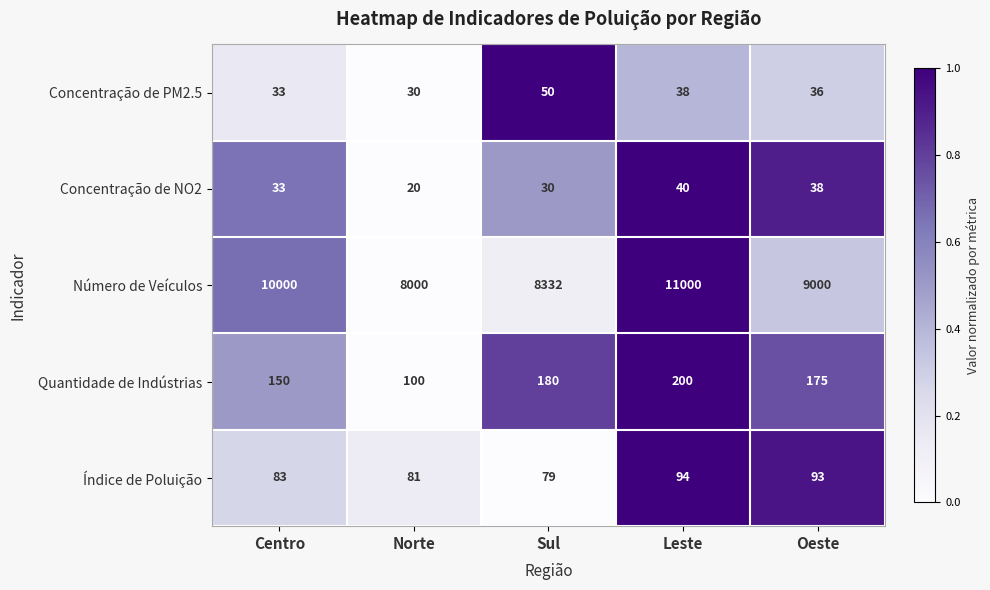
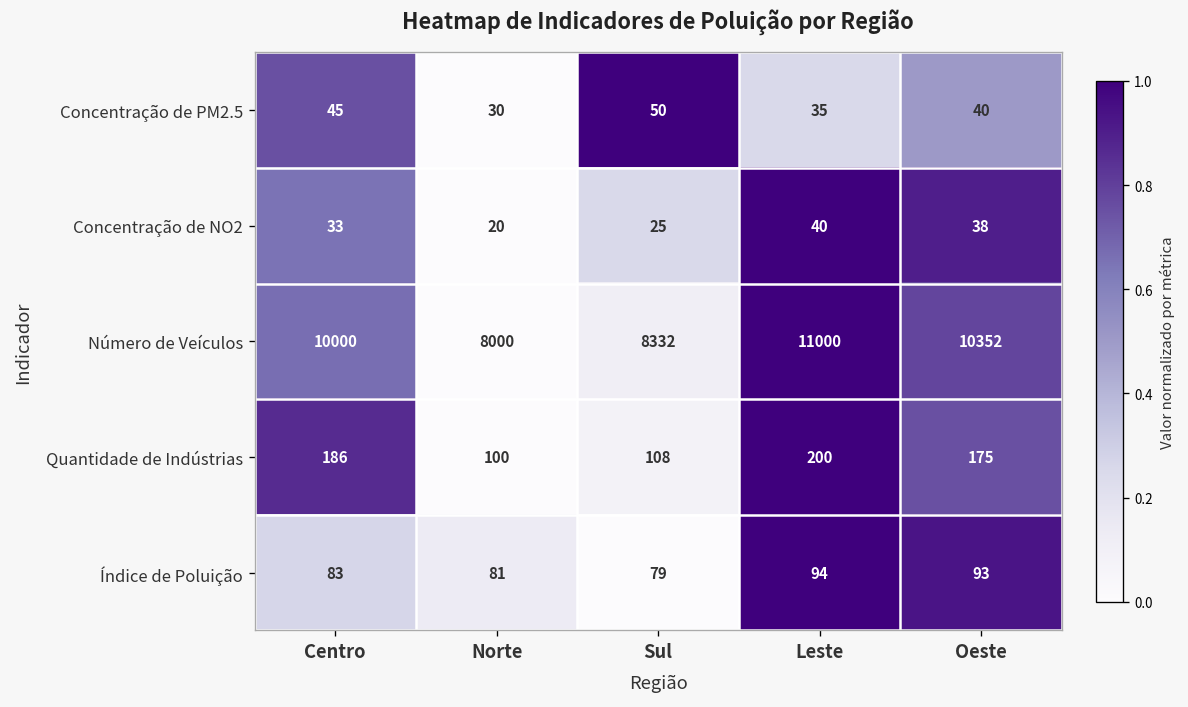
  {
    "Concentração de PM2.5": {
-     "Centro": 33,
+     "Centro": 45,
      "Norte": 30,
      "Sul": 50,
-     "Leste": 38,
-     "Oeste": 36
+     "Leste": 35,
+     "Oeste": 40
    },
    "Concentração de NO2": {
      "Centro": 33,
      "Norte": 20,
-     "Sul": 30,
+     "Sul": 25,
      "Leste": 40,
      "Oeste": 38
    },
    "Número de Veículos": {
      "Centro": 10000,
      "Norte": 8000,
      "Sul": 8332,
      "Leste": 11000,
-     "Oeste": 9000
+     "Oeste": 10352
    },
    "Quantidade de Indústrias": {
-     "Centro": 150,
+     "Centro": 186,
      "Norte": 100,
-     "Sul": 180,
+     "Sul": 108,
      "Leste": 200,
      "Oeste": 175
    },
    "Índice de Poluição": {
      "Centro": 83,
      "Norte": 81,
      "Sul": 79,
      "Leste": 94,
      "Oeste": 93
    }
  }
